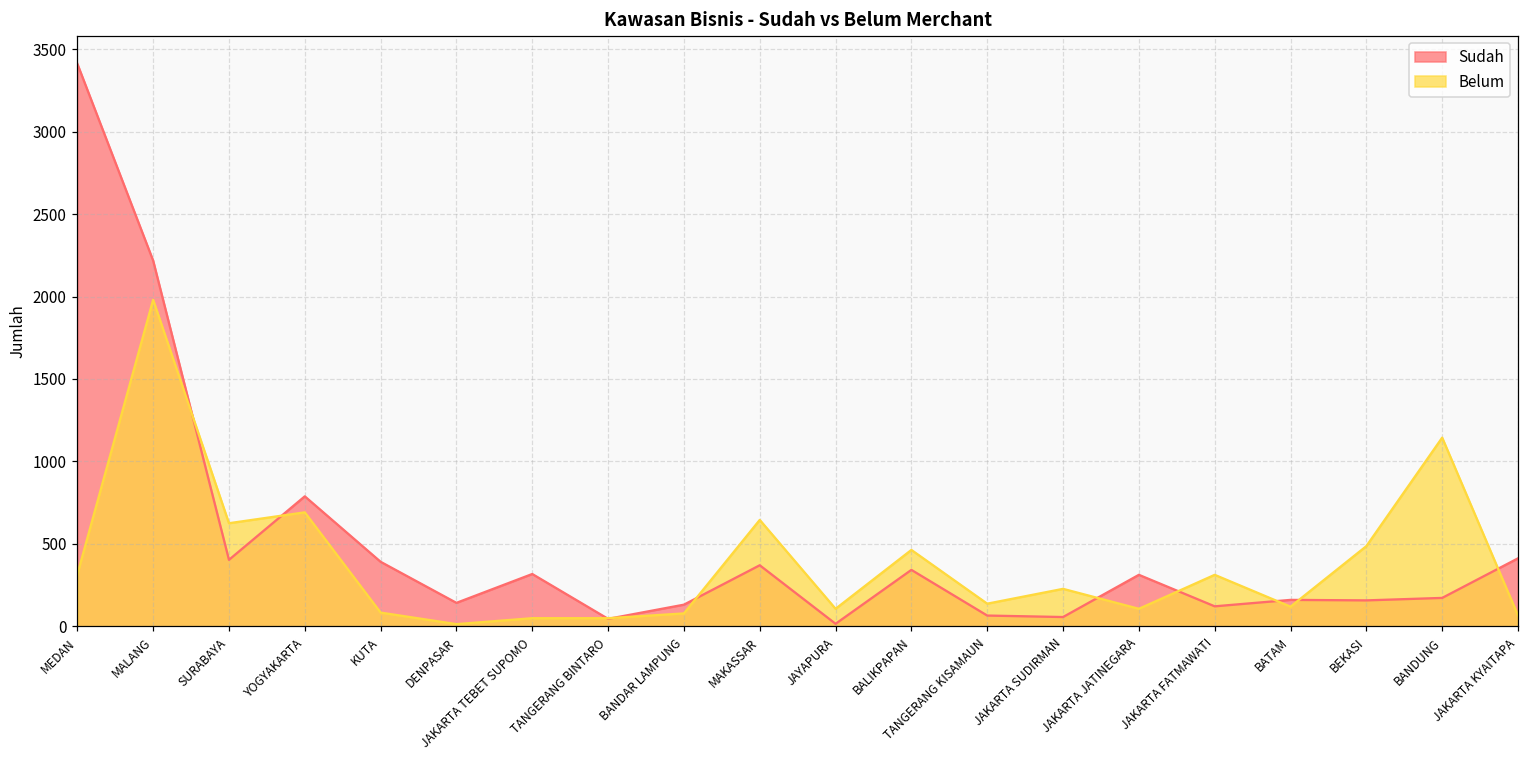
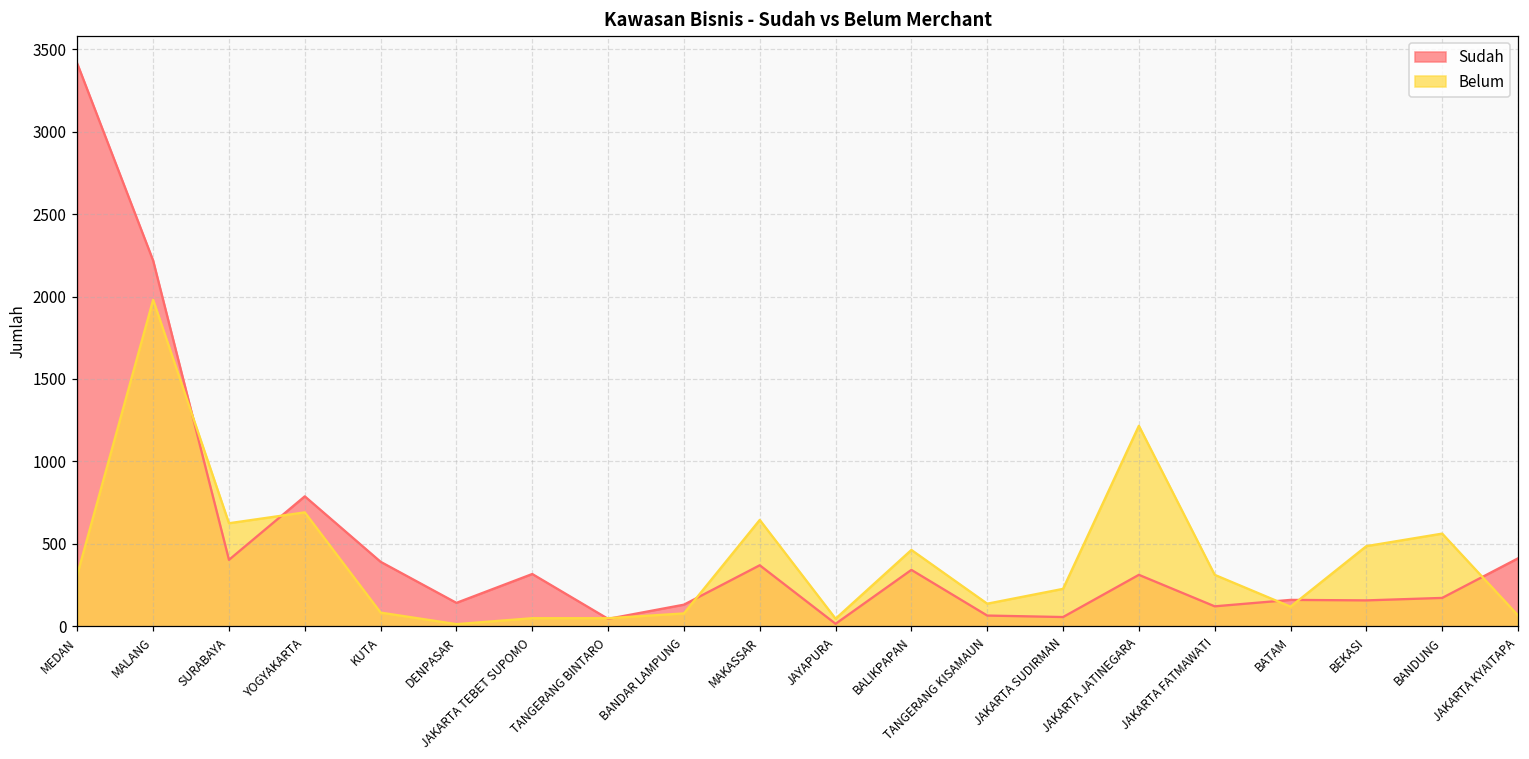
  {
    "Sudah": {
      "MEDAN": 3410,
      "MALANG": 2220,
      "SURABAYA": 400,
      "YOGYAKARTA": 790,
      "KUTA": 390,
      "DENPASAR": 140,
      "JAKARTA TEBET SUPOMO": 320,
      "BANDAR LAMPUNG": 130,
      "MAKASSAR": 370,
      "JAYAPURA": 20,
      "BALIKPAPAN": 340,
      "TANGERANG KISAMAUN": 70,
      "JAKARTA SUDIRMAN": 60,
      "JAKARTA JATINEGARA": 310,
      "JAKARTA FATMAWATI": 120,
      "BATAM": 160,
      "BEKASI": 160,
      "BANDUNG": 170,
      "JAKARTA KYAITAPA": 410
    },
    "Belum": {
      "MEDAN": 310,
      "MALANG": 1980,
      "SURABAYA": 630,
      "YOGYAKARTA": 690,
      "KUTA": 80,
      "DENPASAR": 10,
      "JAKARTA TEBET SUPOMO": 50,
      "BANDAR LAMPUNG": 80,
      "MAKASSAR": 650,
-     "JAYAPURA": 110,
+     "JAYAPURA": 50,
      "BALIKPAPAN": 460,
      "TANGERANG KISAMAUN": 140,
      "JAKARTA SUDIRMAN": 230,
-     "JAKARTA JATINEGARA": 110,
+     "JAKARTA JATINEGARA": 1220,
      "JAKARTA FATMAWATI": 310,
      "BATAM": 120,
      "BEKASI": 490,
-     "BANDUNG": 1140,
+     "BANDUNG": 560,
      "JAKARTA KYAITAPA": 70
    }
  }
